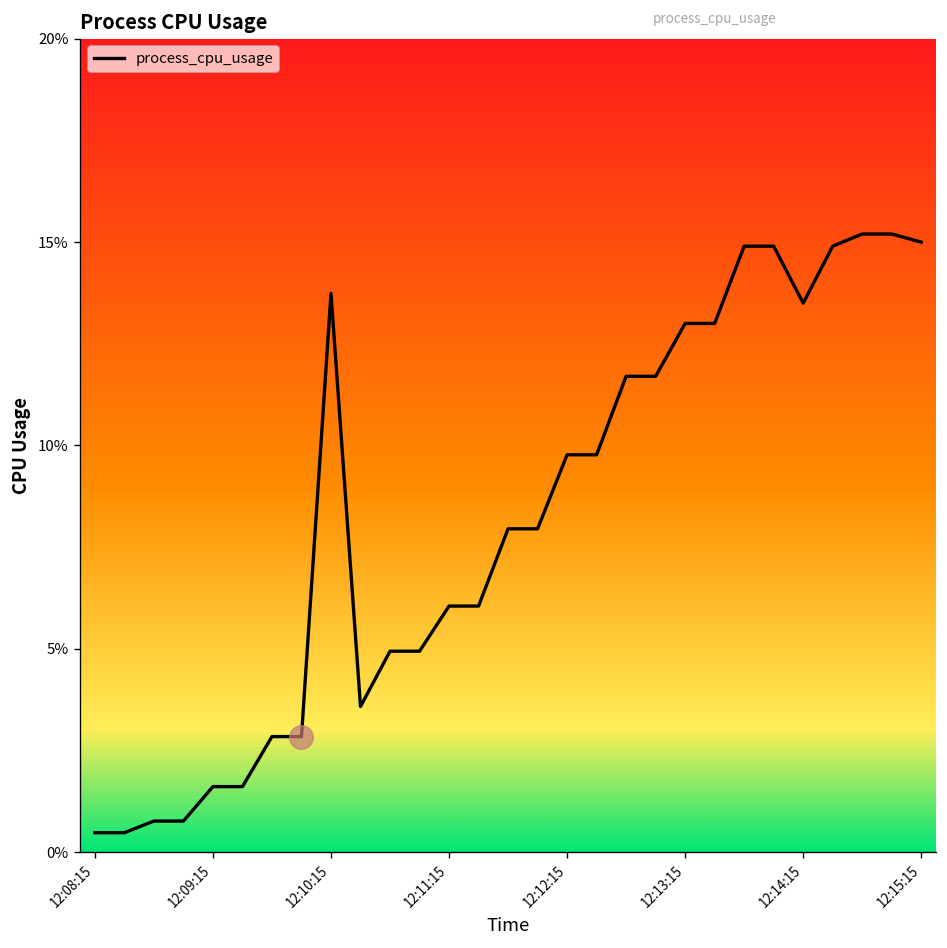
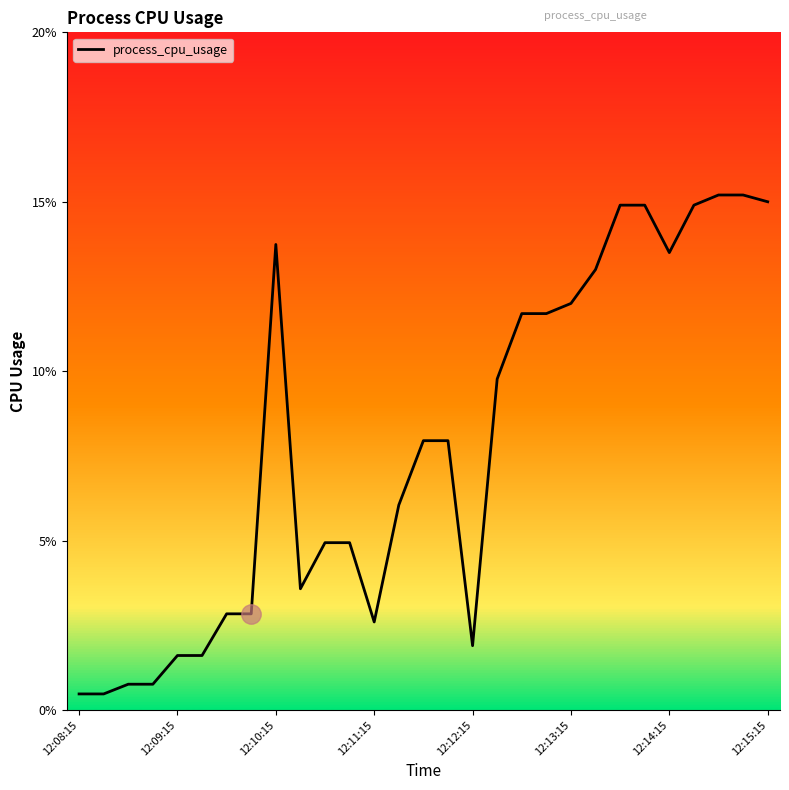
  {
    "process_cpu_usage": {
      "12:08:15": "0.5%",
      "12:09:15": "1.6%",
      "12:10:15": "13.7%",
-     "12:11:15": "6.1%",
-     "12:12:15": "9.8%",
-     "12:13:15": "13.0%",
+     "12:11:15": "2.6%",
+     "12:12:15": "1.9%",
+     "12:13:15": "12.0%",
      "12:14:15": "13.5%",
      "12:15:15": "15.0%"
    }
  }
